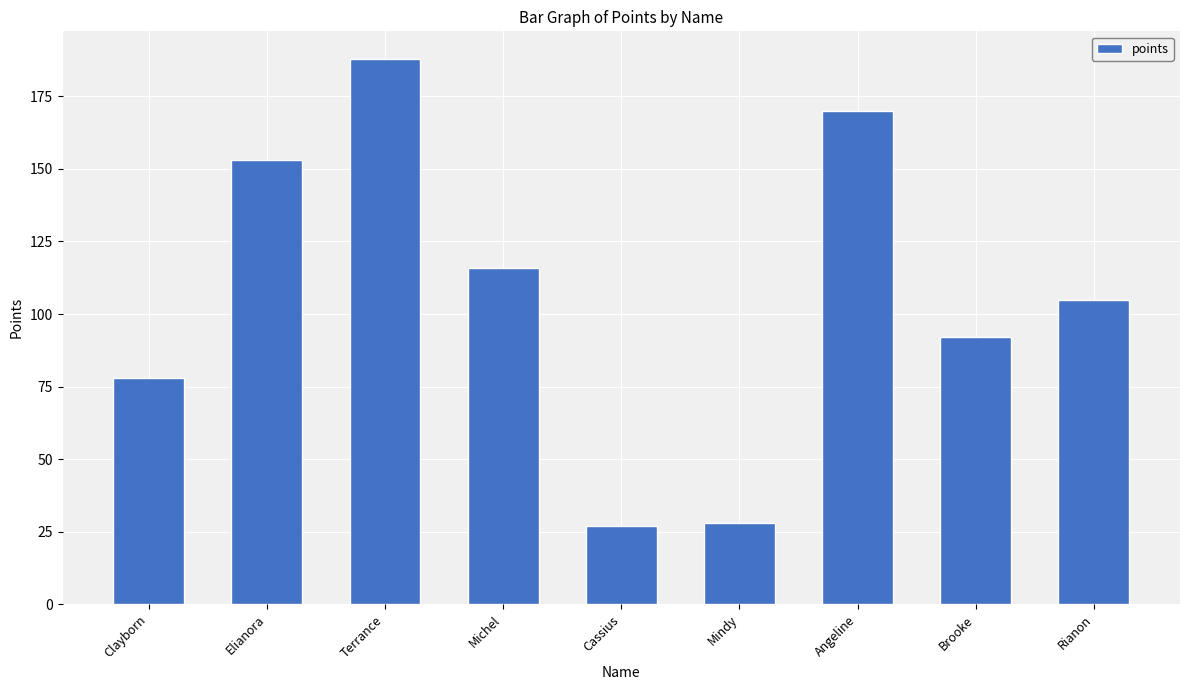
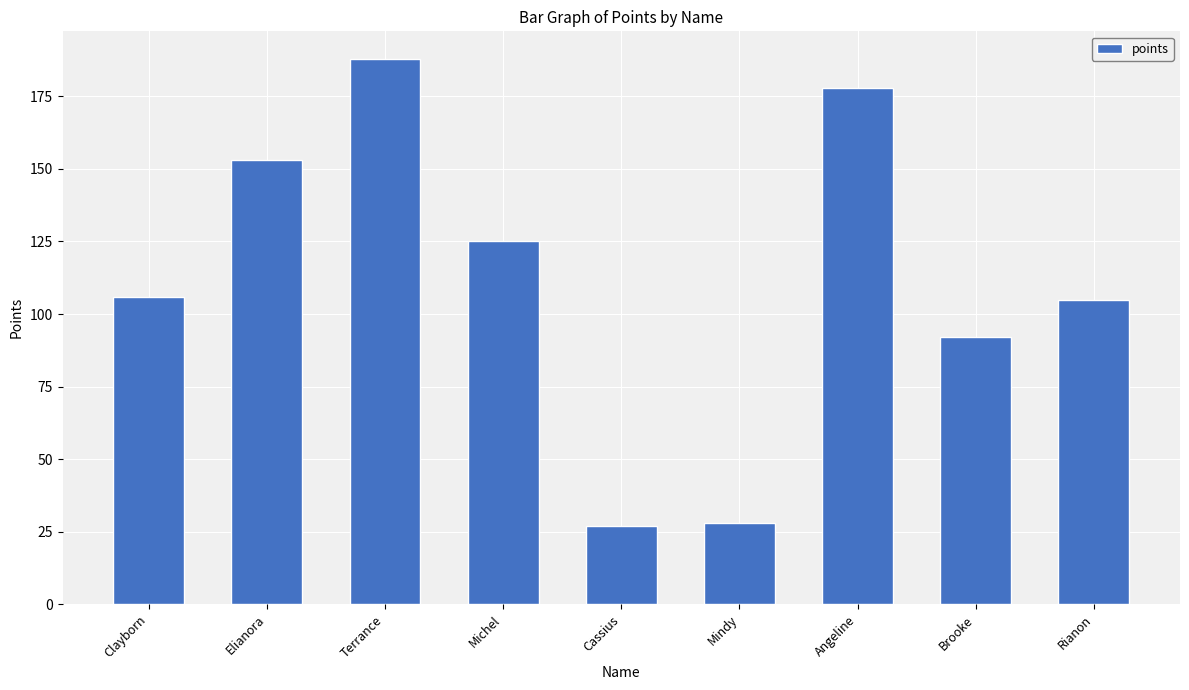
  {
-   "Clayborn": 78,
+   "Clayborn": 106,
    "Elianora": 153,
    "Terrance": 188,
-   "Michel": 116,
+   "Michel": 125,
    "Cassius": 27,
    "Mindy": 28,
-   "Angeline": 170,
+   "Angeline": 178,
    "Brooke": 92,
    "Rianon": 105
  }
